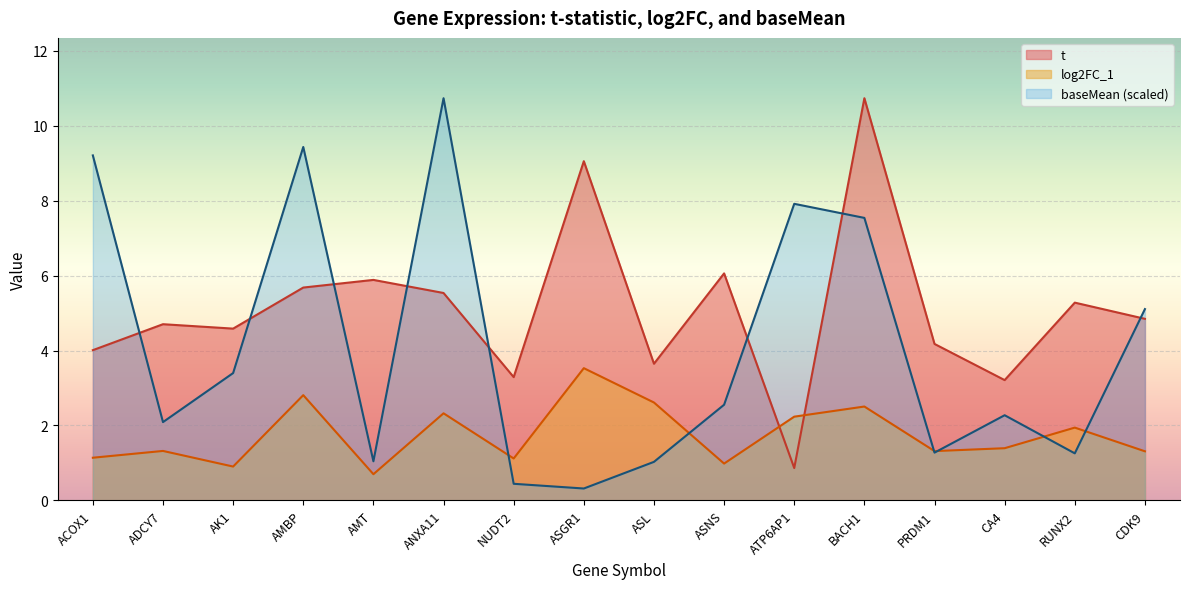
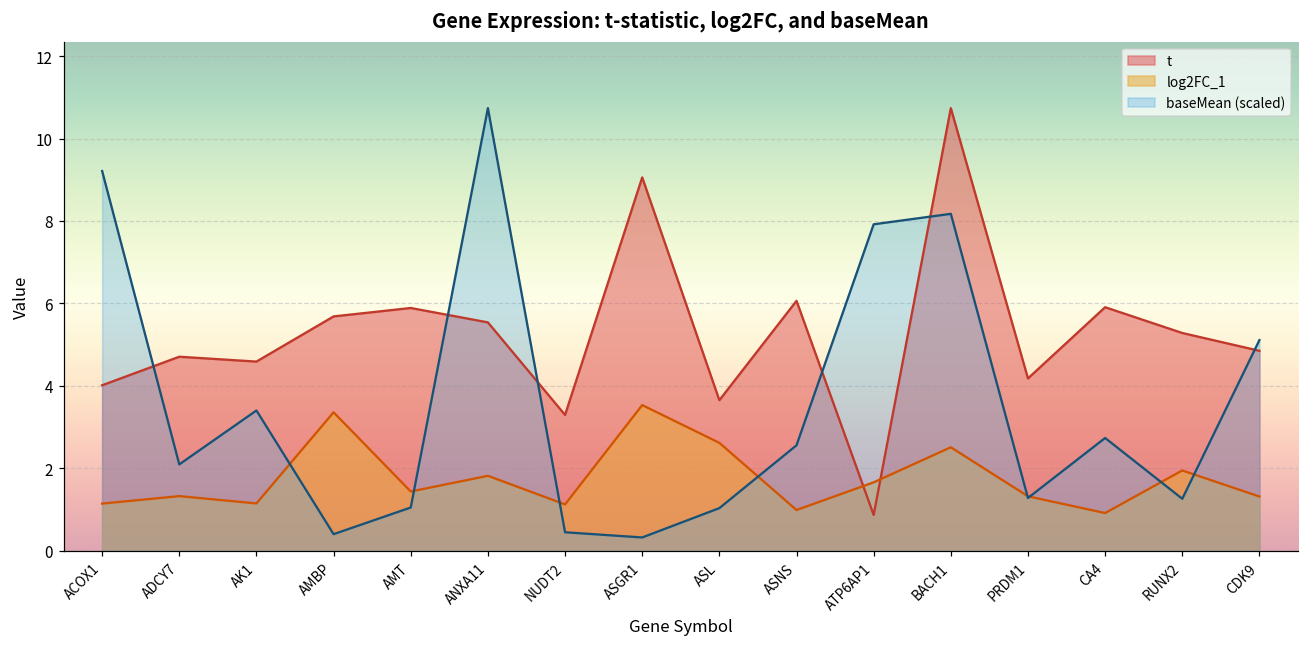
  {
    "t": {
      "ACOX1": 4.0,
      "ADCY7": 4.7,
      "AK1": 4.6,
      "AMBP": 5.7,
      "AMT": 5.9,
      "ANXA11": 5.5,
      "NUDT2": 3.3,
      "ASGR1": 9.1,
      "ASL": 3.6,
      "ASNS": 6.1,
      "ATP6AP1": 0.9,
      "BACH1": 10.7,
      "PRDM1": 4.2,
-     "CA4": 3.2,
+     "CA4": 5.9,
      "RUNX2": 5.3,
      "CDK9": 4.8
    },
    "log2FC_1": {
      "ACOX1": 1.1,
      "ADCY7": 1.3,
-     "AK1": 0.9,
-     "AMBP": 2.8,
-     "AMT": 0.7,
-     "ANXA11": 2.3,
+     "AK1": 1.1,
+     "AMBP": 3.4,
+     "AMT": 1.4,
+     "ANXA11": 1.8,
      "NUDT2": 1.1,
      "ASGR1": 3.5,
      "ASL": 2.6,
      "ASNS": 1.0,
-     "ATP6AP1": 2.2,
+     "ATP6AP1": 1.7,
      "BACH1": 2.5,
-     "CA4": 1.4,
+     "CA4": 0.9,
      "RUNX2": 1.9,
      "CDK9": 1.3
    },
    "baseMean (scaled)": {
      "ACOX1": 9.2,
      "ADCY7": 2.1,
      "AK1": 3.4,
-     "AMBP": 9.4,
+     "AMBP": 0.4,
      "AMT": 1.0,
      "ANXA11": 10.7,
      "NUDT2": 0.4,
      "ASGR1": 0.3,
      "ASL": 1.0,
      "ASNS": 2.6,
      "ATP6AP1": 7.9,
-     "BACH1": 7.5,
-     "CA4": 2.3,
+     "BACH1": 8.2,
+     "CA4": 2.7,
      "RUNX2": 1.3,
      "CDK9": 5.1
    }
  }
